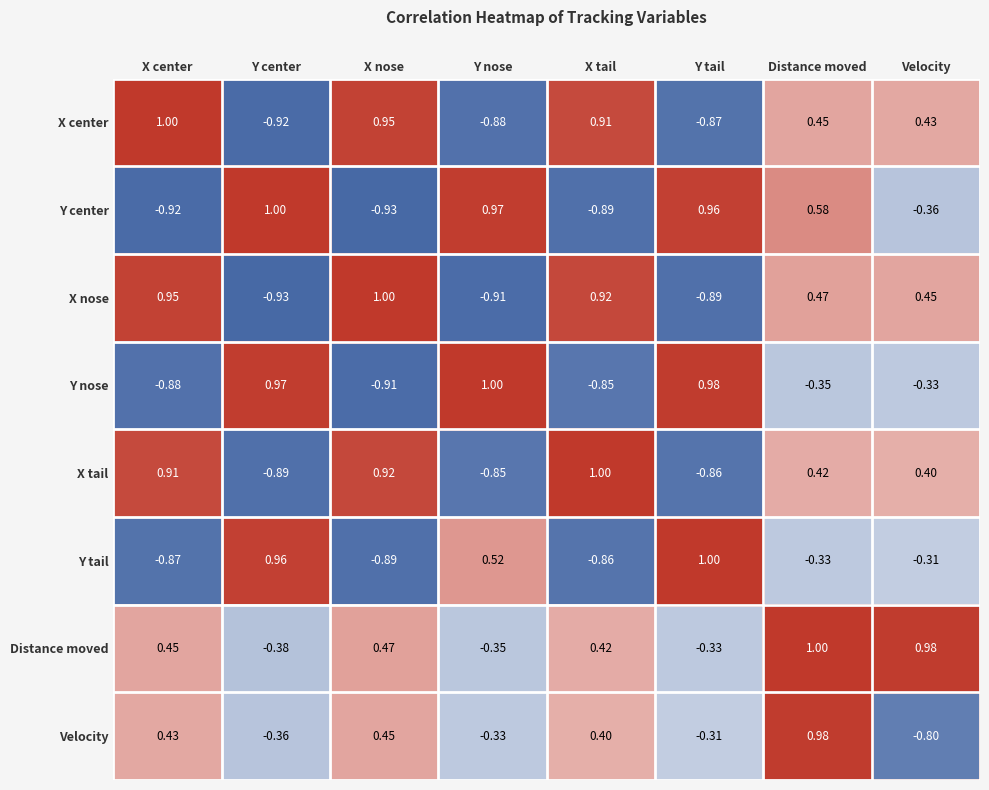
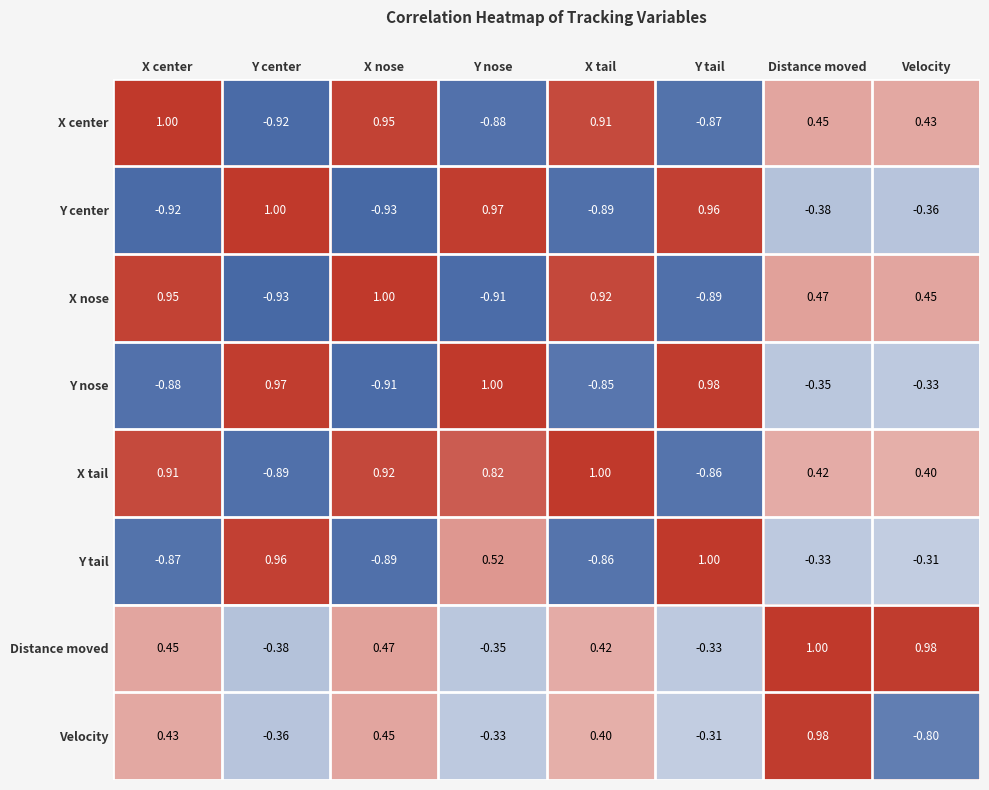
  {
    "X center": {
      "X center": 1.00,
      "Y center": -0.92,
      "X nose": 0.95,
      "Y nose": -0.88,
      "X tail": 0.91,
      "Y tail": -0.87,
      "Distance moved": 0.45,
      "Velocity": 0.43
    },
    "Y center": {
      "X center": -0.92,
      "Y center": 1.00,
      "X nose": -0.93,
      "Y nose": 0.97,
      "X tail": -0.89,
      "Y tail": 0.96,
-     "Distance moved": 0.58,
+     "Distance moved": -0.38,
      "Velocity": -0.36
    },
    "X nose": {
      "X center": 0.95,
      "Y center": -0.93,
      "X nose": 1.00,
      "Y nose": -0.91,
      "X tail": 0.92,
      "Y tail": -0.89,
      "Distance moved": 0.47,
      "Velocity": 0.45
    },
    "Y nose": {
      "X center": -0.88,
      "Y center": 0.97,
      "X nose": -0.91,
      "Y nose": 1.00,
      "X tail": -0.85,
      "Y tail": 0.98,
      "Distance moved": -0.35,
      "Velocity": -0.33
    },
    "X tail": {
      "X center": 0.91,
      "Y center": -0.89,
      "X nose": 0.92,
-     "Y nose": -0.85,
+     "Y nose": 0.82,
      "X tail": 1.00,
      "Y tail": -0.86,
      "Distance moved": 0.42,
      "Velocity": 0.40
    },
    "Y tail": {
      "X center": -0.87,
      "Y center": 0.96,
      "X nose": -0.89,
      "Y nose": 0.52,
      "X tail": -0.86,
      "Y tail": 1.00,
      "Distance moved": -0.33,
      "Velocity": -0.31
    },
    "Distance moved": {
      "X center": 0.45,
      "Y center": -0.38,
      "X nose": 0.47,
      "Y nose": -0.35,
      "X tail": 0.42,
      "Y tail": -0.33,
      "Distance moved": 1.00,
      "Velocity": 0.98
    },
    "Velocity": {
      "X center": 0.43,
      "Y center": -0.36,
      "X nose": 0.45,
      "Y nose": -0.33,
      "X tail": 0.40,
      "Y tail": -0.31,
      "Distance moved": 0.98,
      "Velocity": -0.80
    }
  }
